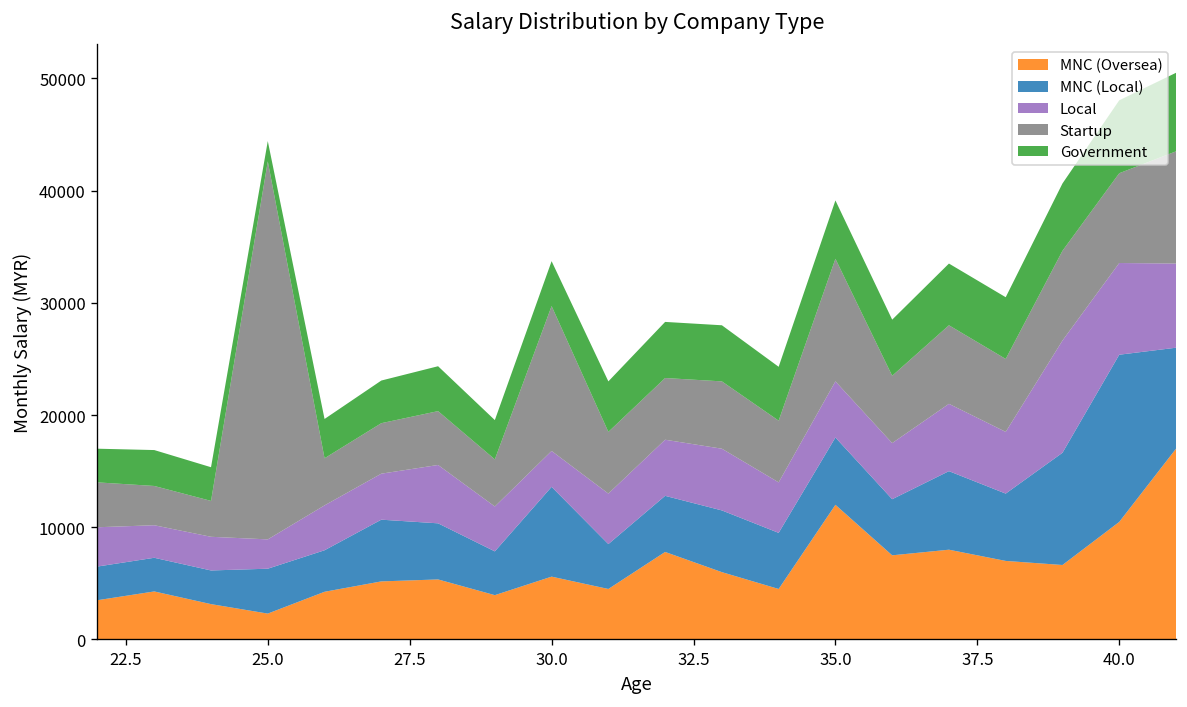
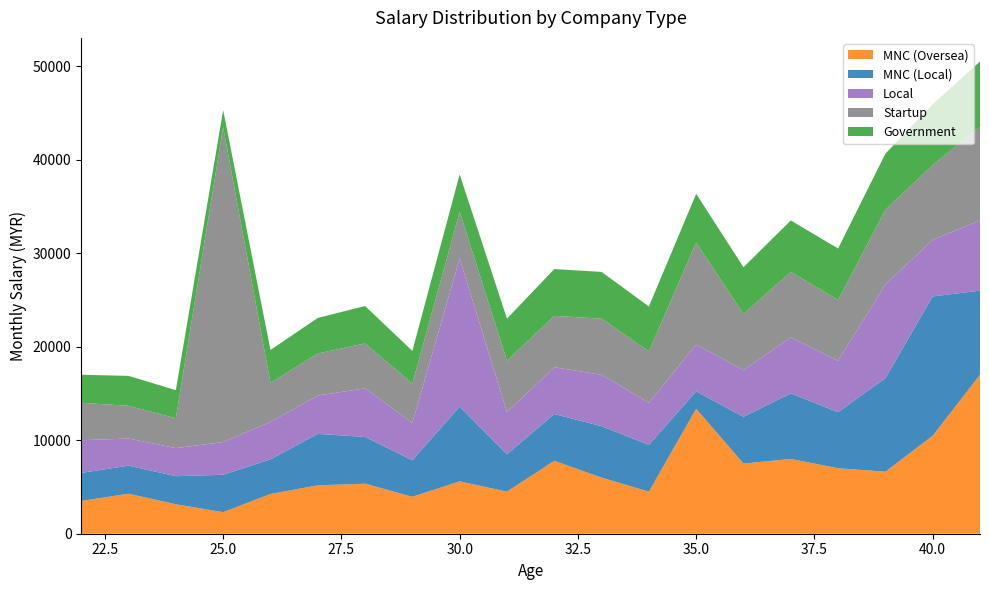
  {
    "MNC (Oversea)": {
      "25.0": 2000,
      "30.0": 6000,
-     "35.0": 12000,
+     "35.0": 13000,
      "40.0": 10000
    },
    "MNC (Local)": {
      "25.0": 4000,
      "30.0": 8000,
-     "35.0": 6000,
+     "35.0": 2000,
      "40.0": 15000
    },
    "Local": {
-     "25.0": 3000,
-     "30.0": 3000,
+     "25.0": 4000,
+     "30.0": 16000,
      "35.0": 5000,
-     "40.0": 8000
+     "40.0": 6000
    },
    "Startup": {
      "25.0": 34000,
-     "30.0": 13000,
+     "30.0": 5000,
      "35.0": 11000,
      "40.0": 8000
    },
    "Government": {
      "25.0": 2000,
      "30.0": 4000,
      "35.0": 5000
    }
  }
